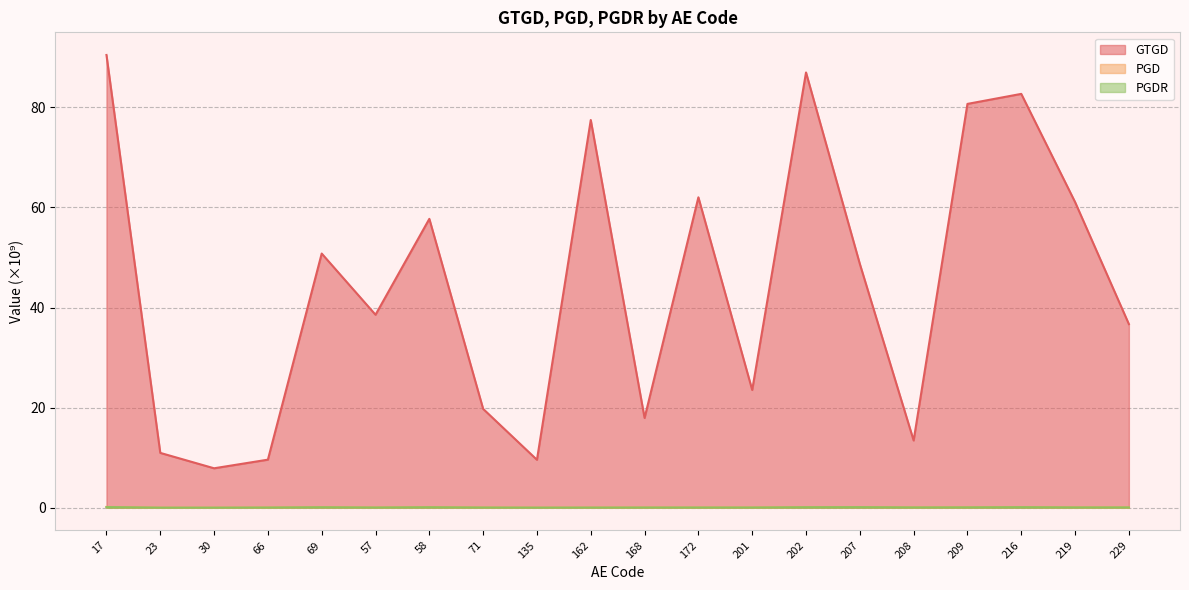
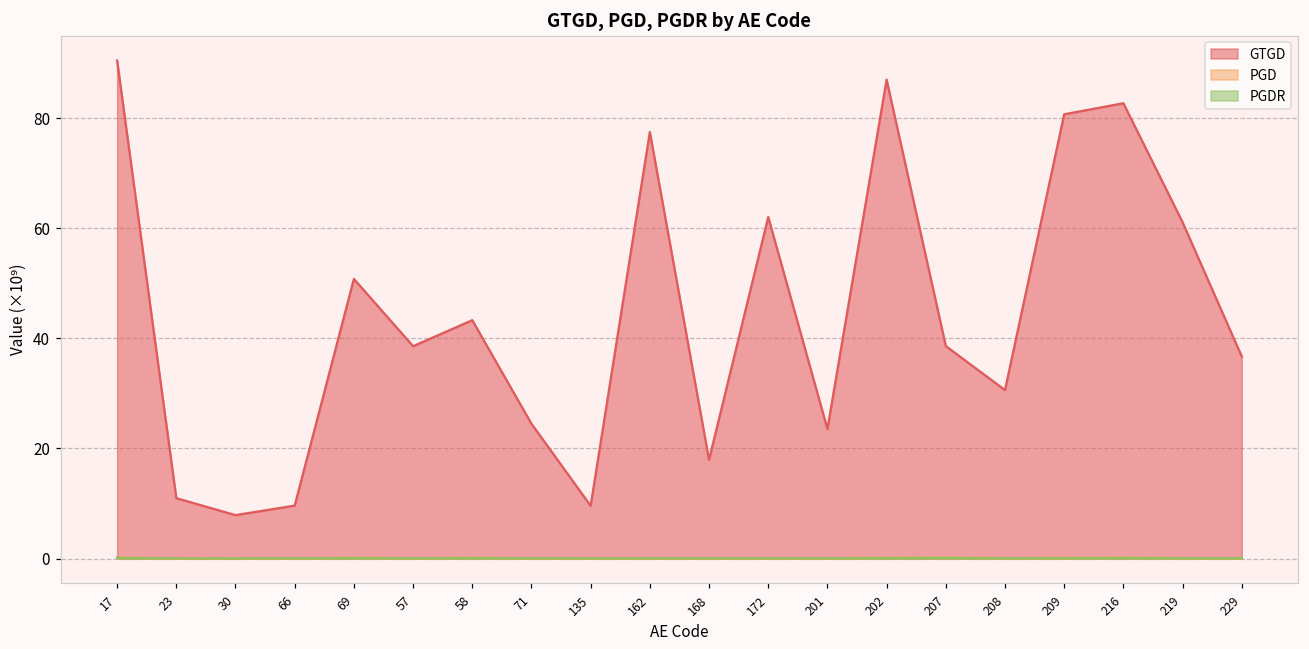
  {
    "GTGD": {
      "17": 90,
      "23": 11,
      "30": 8,
      "66": 10,
      "69": 51,
      "57": 39,
-     "58": 58,
-     "71": 20,
+     "58": 43,
+     "71": 24,
      "135": 10,
      "162": 77,
      "168": 18,
      "172": 62,
      "201": 24,
      "202": 87,
-     "207": 49,
-     "208": 13,
+     "207": 39,
+     "208": 31,
      "209": 81,
      "216": 83,
      "219": 61,
      "229": 37
    },
    "PGDR": {
      "17": 0,
      "23": 0,
      "30": 0,
      "66": 0,
      "69": 0,
      "57": 0,
      "58": 0,
      "71": 0,
      "135": 0,
      "162": 0,
      "168": 0,
      "172": 0,
      "201": 0,
      "202": 0,
      "207": 0,
      "208": 0,
      "209": 0,
      "216": 0,
      "219": 0,
      "229": 0
    }
  }
